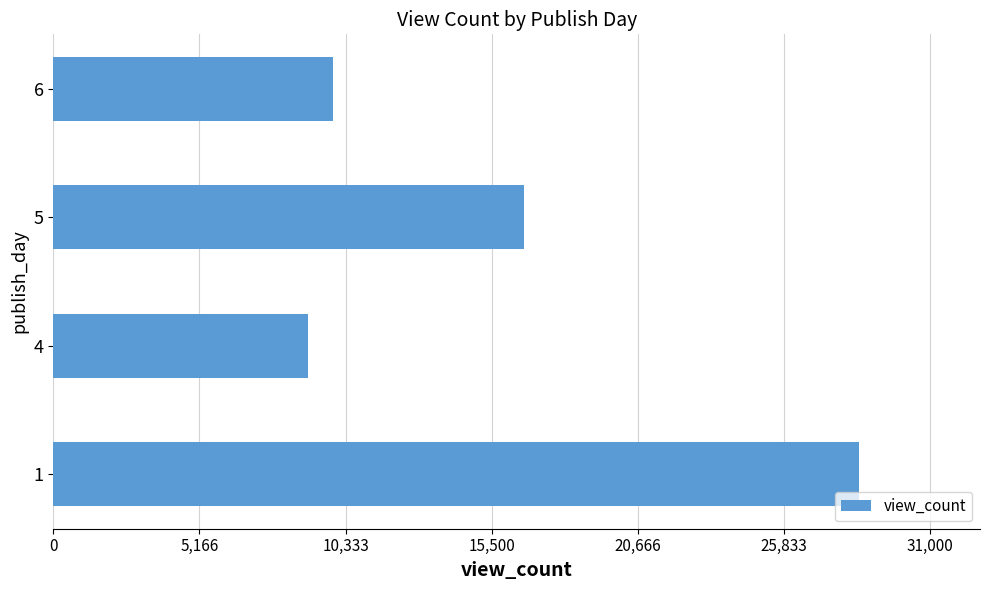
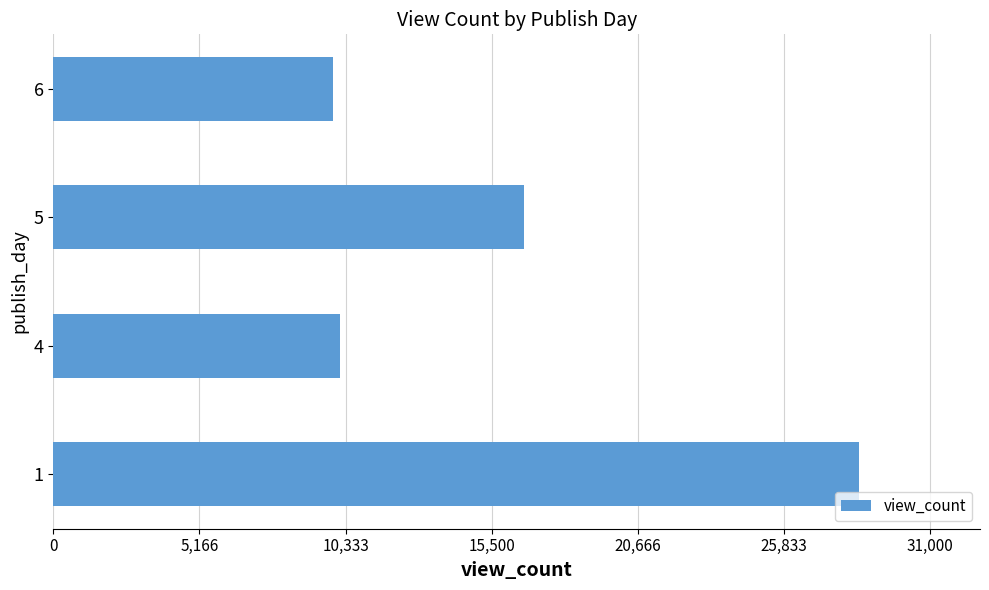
  {
    "6": "9,900",
    "5": "16,700",
-   "4": "9,000",
+   "4": "10,200",
    "1": "28,500"
  }
